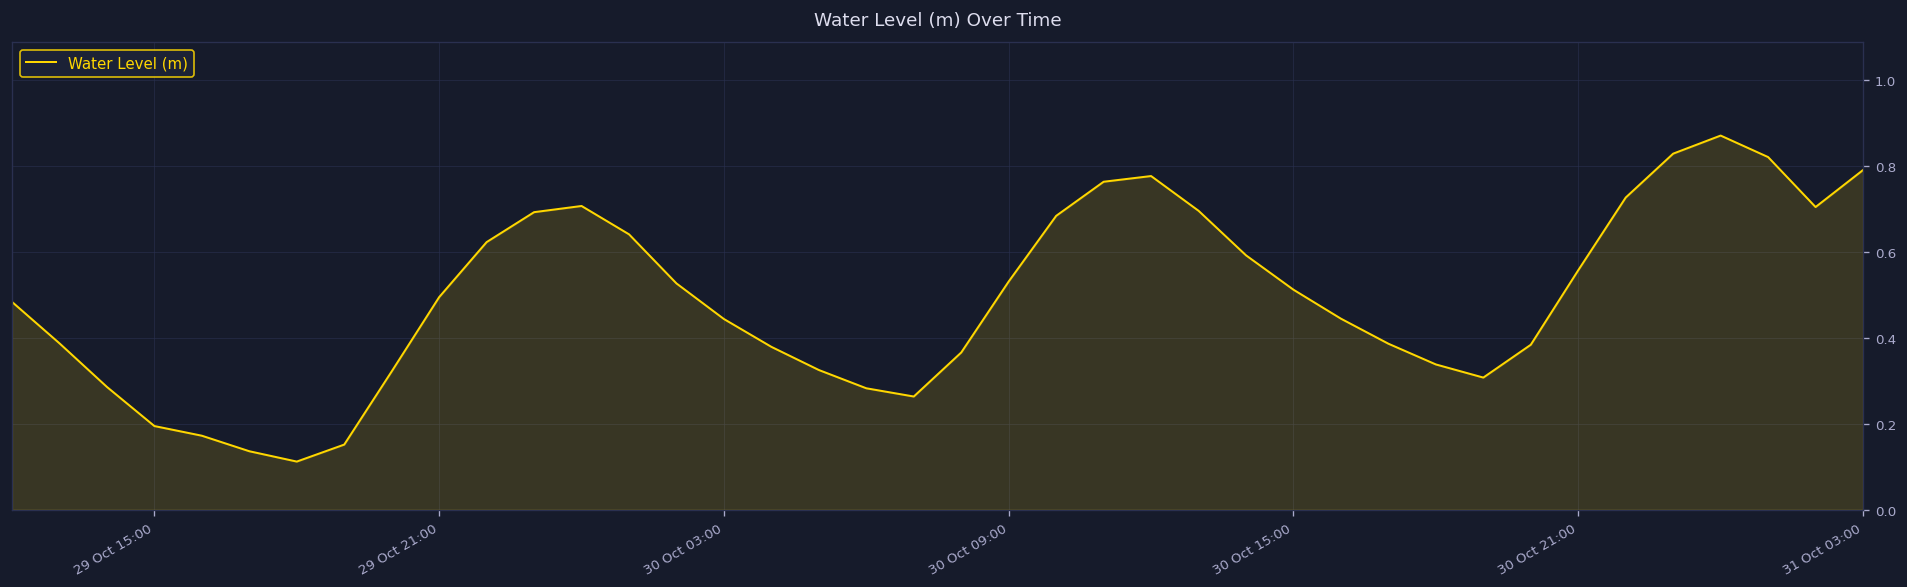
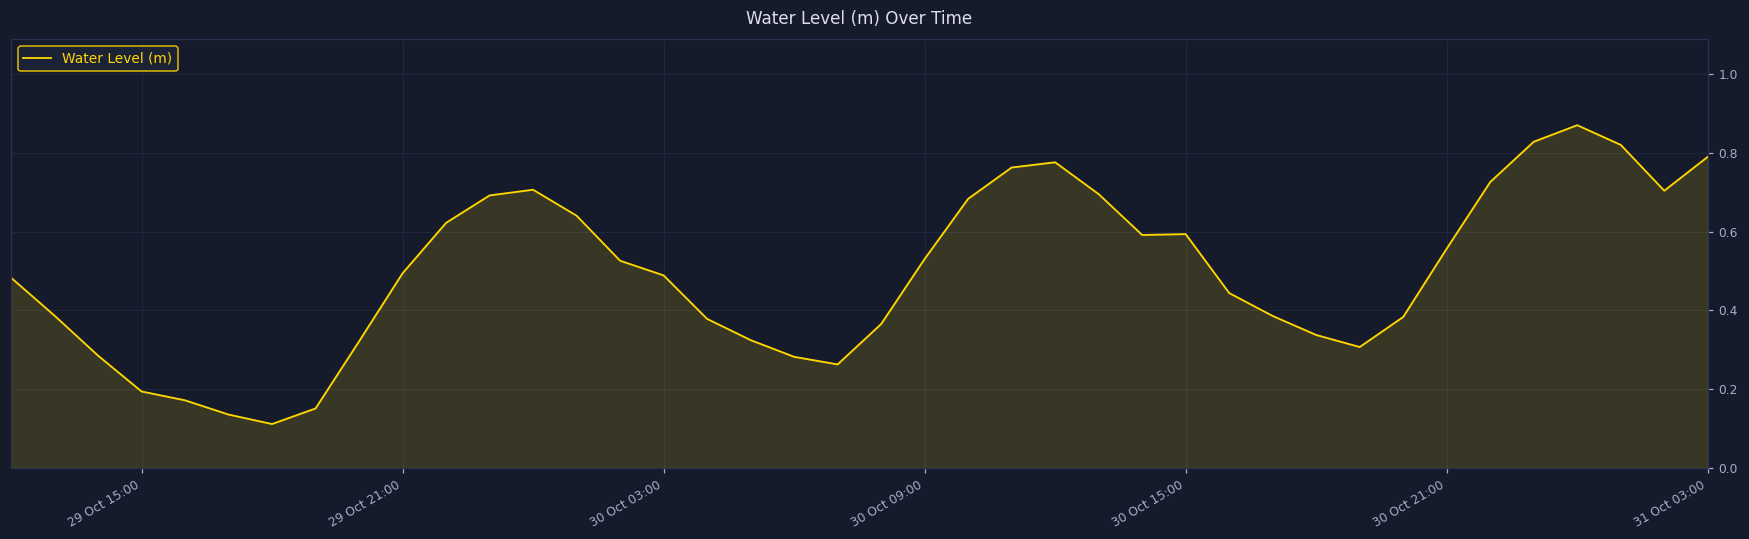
  {
    "29 Oct 15:00": 0.19,
    "29 Oct 21:00": 0.49,
-   "30 Oct 03:00": 0.44,
+   "30 Oct 03:00": 0.49,
    "30 Oct 09:00": 0.53,
-   "30 Oct 15:00": 0.51,
+   "30 Oct 15:00": 0.59,
    "30 Oct 21:00": 0.56,
    "31 Oct 03:00": 0.79
  }
